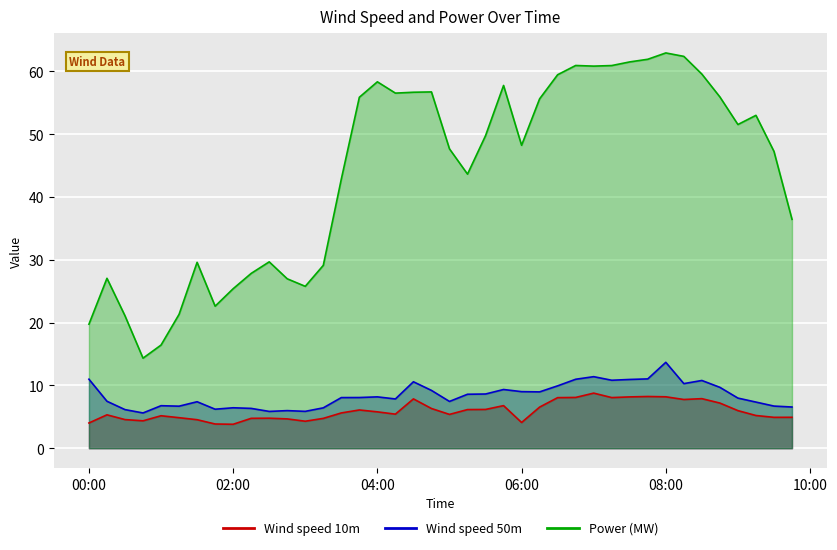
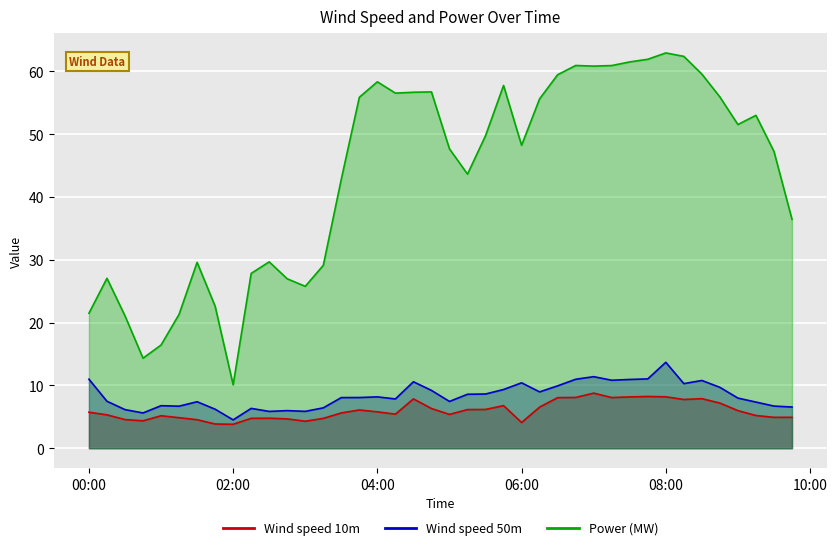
  {
    "Wind speed 10m": {
-     "00:00": 4,
+     "00:00": 6,
      "02:00": 4,
      "04:00": 6,
      "06:00": 4,
      "08:00": 8
    },
    "Wind speed 50m": {
      "00:00": 11,
-     "02:00": 6,
+     "02:00": 5,
      "04:00": 8,
-     "06:00": 9,
+     "06:00": 10,
      "08:00": 14
    },
    "Power (MW)": {
-     "00:00": 20,
-     "02:00": 25,
+     "00:00": 21,
+     "02:00": 10,
      "04:00": 58,
      "06:00": 48,
      "08:00": 63
    }
  }
